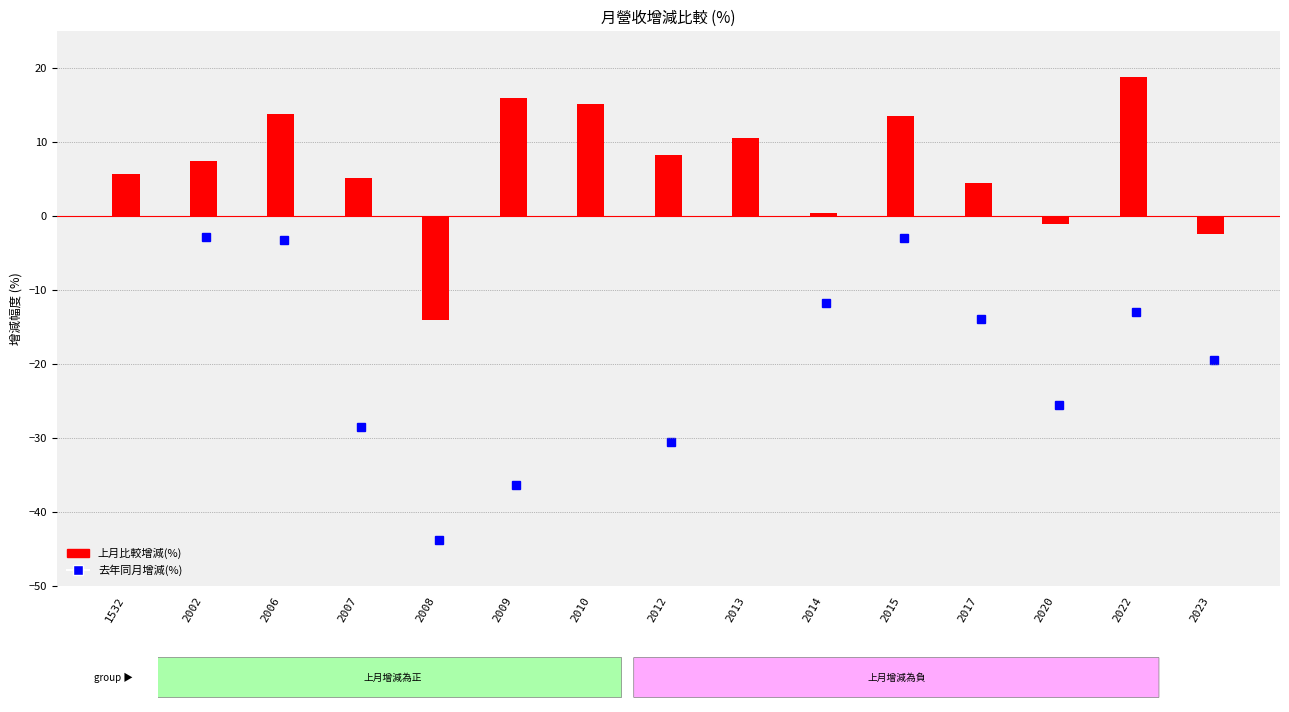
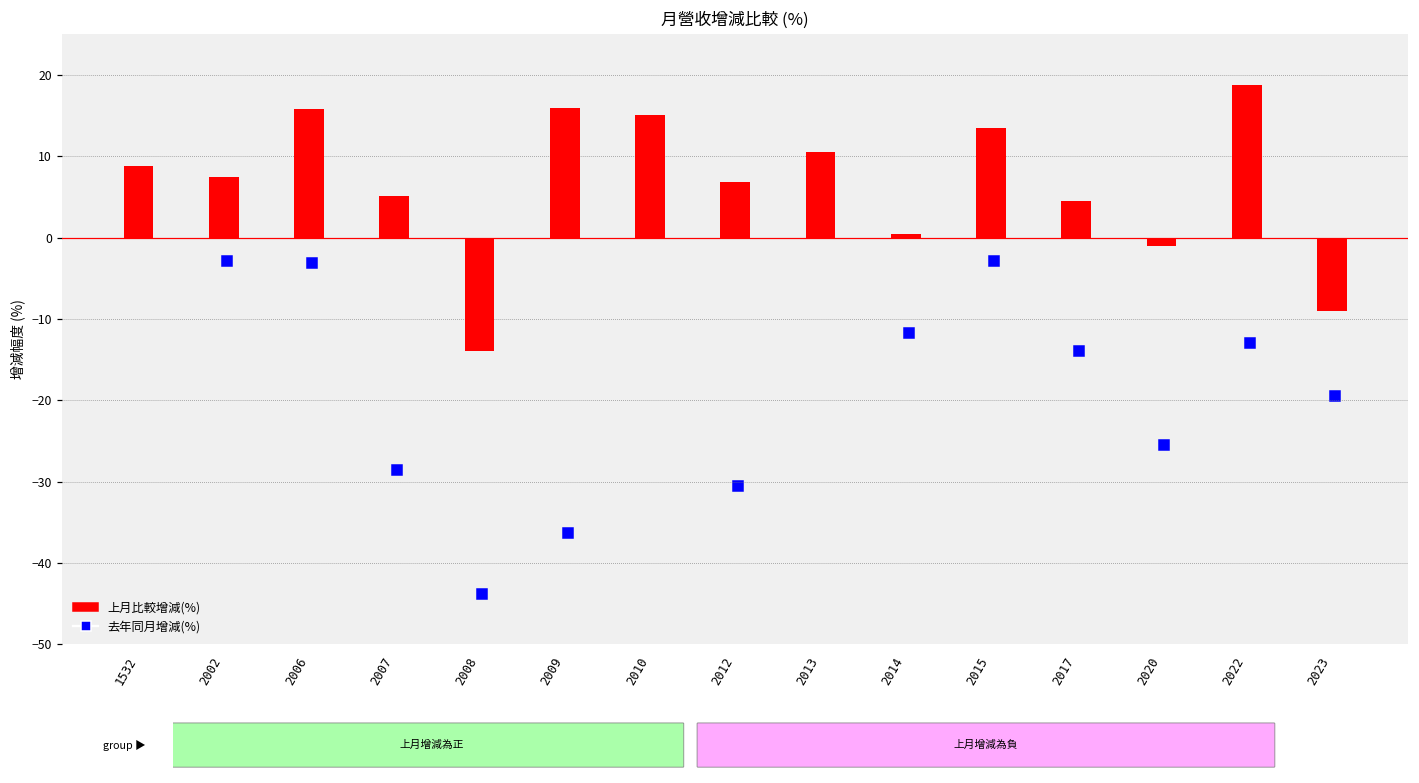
  {
    "上月比較增減(%)": {
-     "1532": 6,
+     "1532": 9,
      "2002": 7,
-     "2006": 14,
+     "2006": 16,
      "2007": 5,
      "2008": -14,
      "2009": 16,
      "2010": 15,
-     "2012": 8,
+     "2012": 7,
      "2013": 11,
      "2014": 0,
      "2015": 14,
      "2017": 4,
      "2020": -1,
      "2022": 19,
-     "2023": -2
+     "2023": -9
    }
  }
